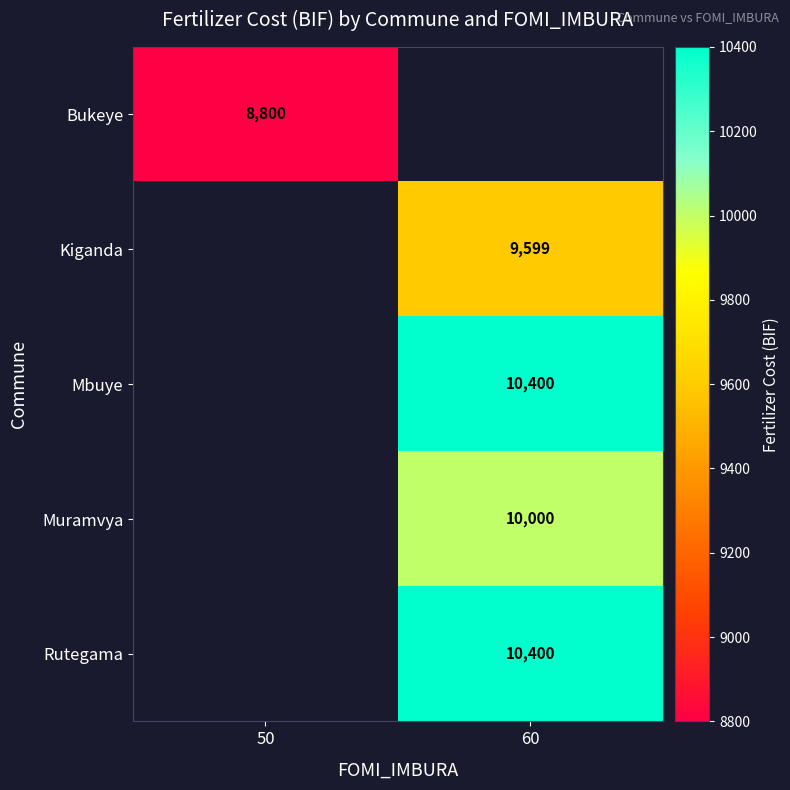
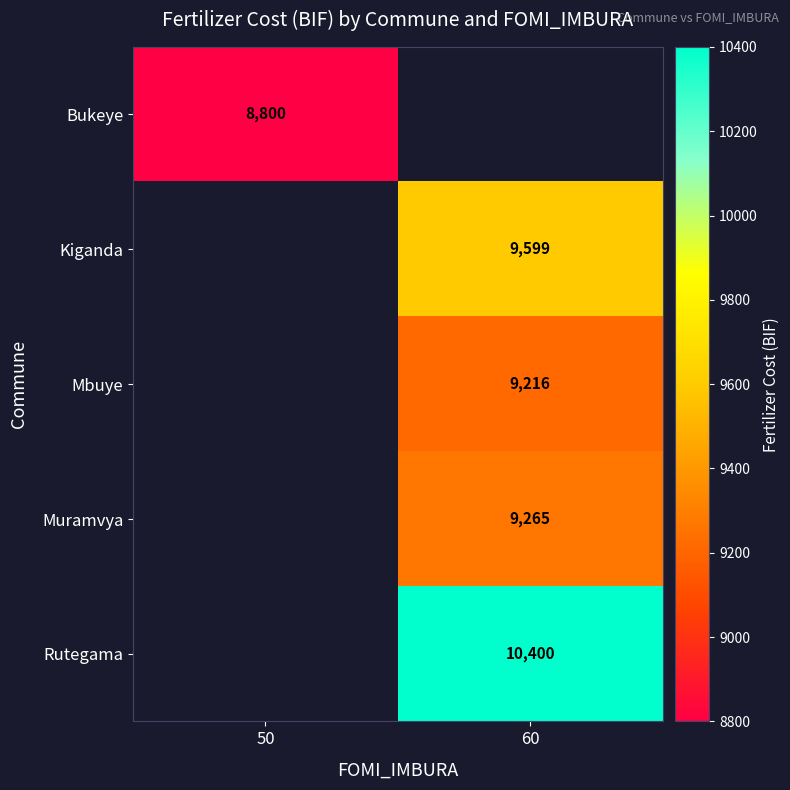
  {
    "Bukeye": {
      "50": "8,800"
    },
    "Kiganda": {
      "60": "9,599"
    },
    "Mbuye": {
-     "60": "10,400"
+     "60": "9,216"
    },
    "Muramvya": {
-     "60": "10,000"
+     "60": "9,265"
    },
    "Rutegama": {
      "60": "10,400"
    }
  }
